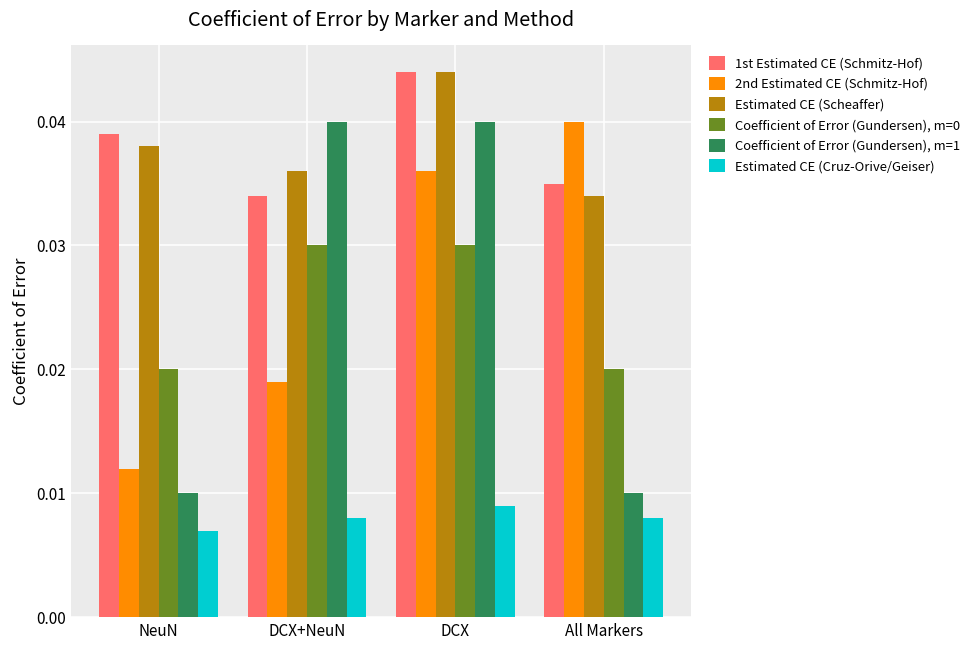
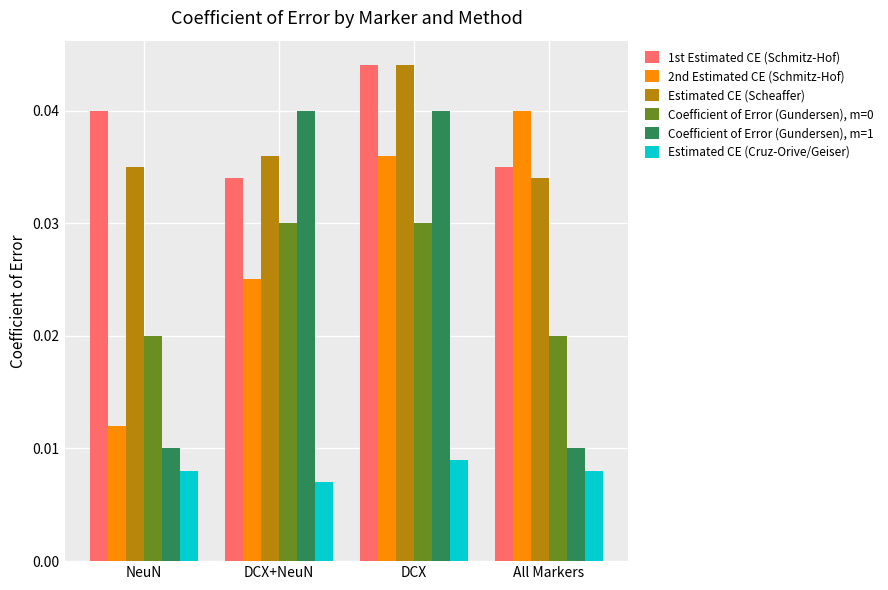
  {
    "1st Estimated CE (Schmitz-Hof)": {
-     "NeuN": 0.039,
+     "NeuN": 0.040,
      "DCX+NeuN": 0.034,
      "DCX": 0.044,
      "All Markers": 0.035
    },
    "2nd Estimated CE (Schmitz-Hof)": {
      "NeuN": 0.012,
-     "DCX+NeuN": 0.019,
+     "DCX+NeuN": 0.025,
      "DCX": 0.036,
      "All Markers": 0.040
    },
    "Estimated CE (Scheaffer)": {
-     "NeuN": 0.038,
+     "NeuN": 0.035,
      "DCX+NeuN": 0.036,
      "DCX": 0.044,
      "All Markers": 0.034
    },
    "Coefficient of Error (Gundersen), m=0": {
      "NeuN": 0.020,
      "DCX+NeuN": 0.030,
      "DCX": 0.030,
      "All Markers": 0.020
    },
    "Coefficient of Error (Gundersen), m=1": {
      "NeuN": 0.010,
      "DCX+NeuN": 0.040,
      "DCX": 0.040,
      "All Markers": 0.010
    },
    "Estimated CE (Cruz-Orive/Geiser)": {
-     "NeuN": 0.007,
-     "DCX+NeuN": 0.008,
+     "NeuN": 0.008,
+     "DCX+NeuN": 0.007,
      "DCX": 0.009,
      "All Markers": 0.008
    }
  }
